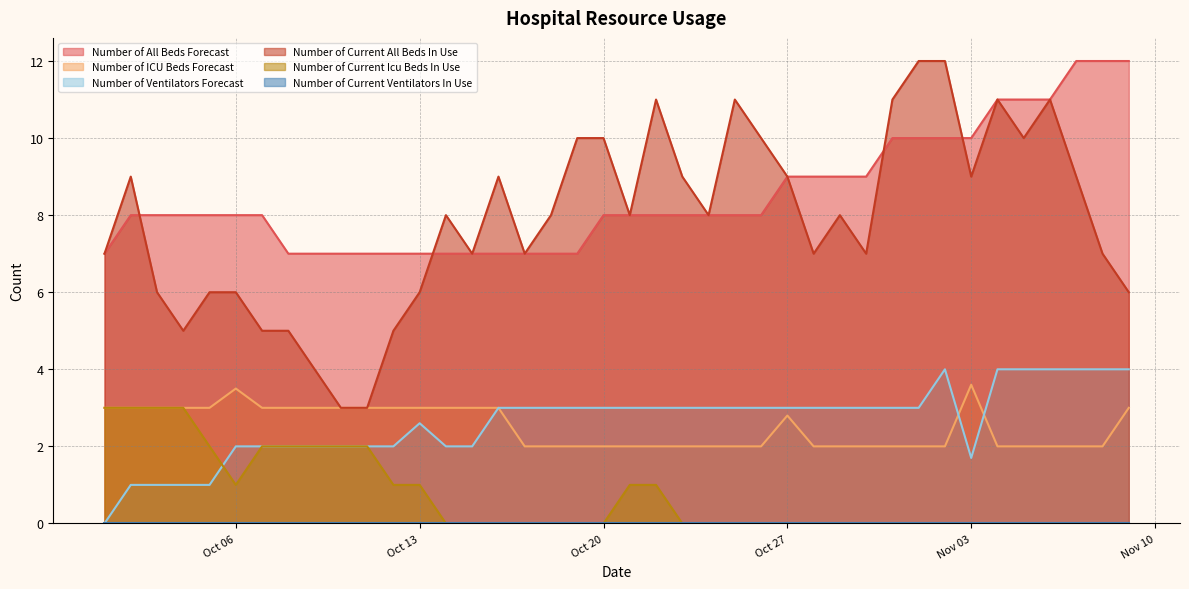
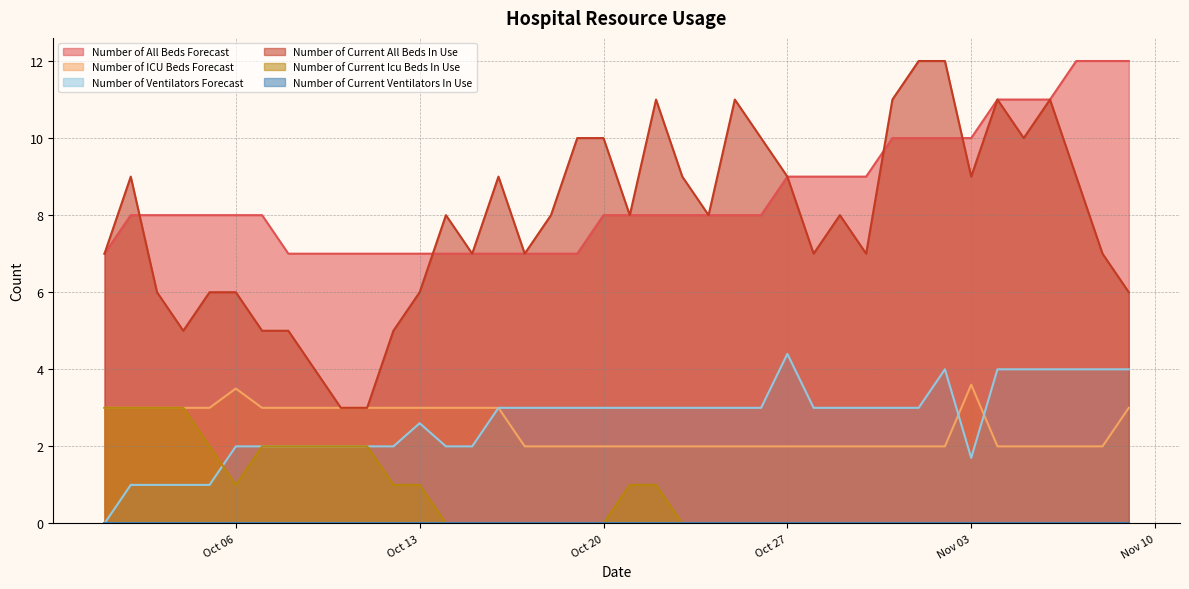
  {
    "Number of ICU Beds Forecast": {
      "Oct 06": 3.5,
      "Oct 13": 3.0,
      "Oct 20": 2.0,
-     "Oct 27": 2.8,
+     "Oct 27": 2.0,
      "Nov 03": 3.6
    },
    "Number of Ventilators Forecast": {
      "Oct 06": 2.0,
      "Oct 13": 2.6,
      "Oct 20": 3.0,
-     "Oct 27": 3.0,
+     "Oct 27": 4.4,
      "Nov 03": 1.7
    },
    "Number of Current Icu Beds In Use": {
      "Oct 06": 1.0,
      "Oct 13": 1.0
    },
    "Number of Current Ventilators In Use": {
      "Oct 06": 0.0,
      "Oct 13": 0.0
    }
  }
